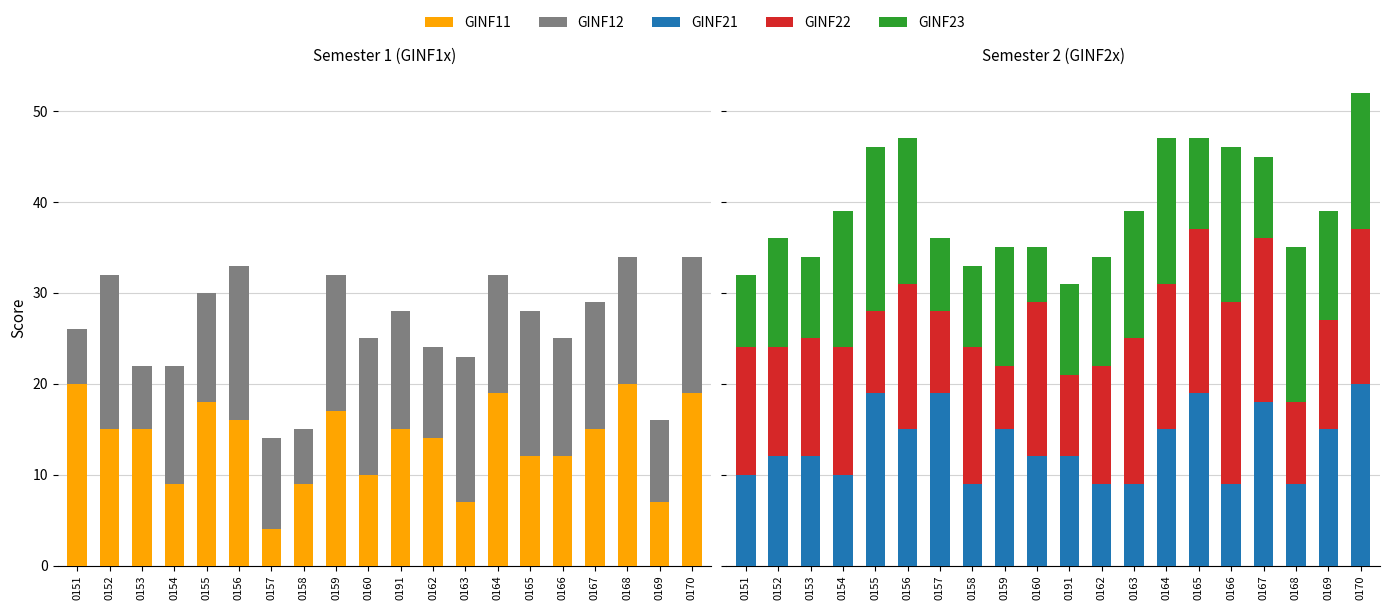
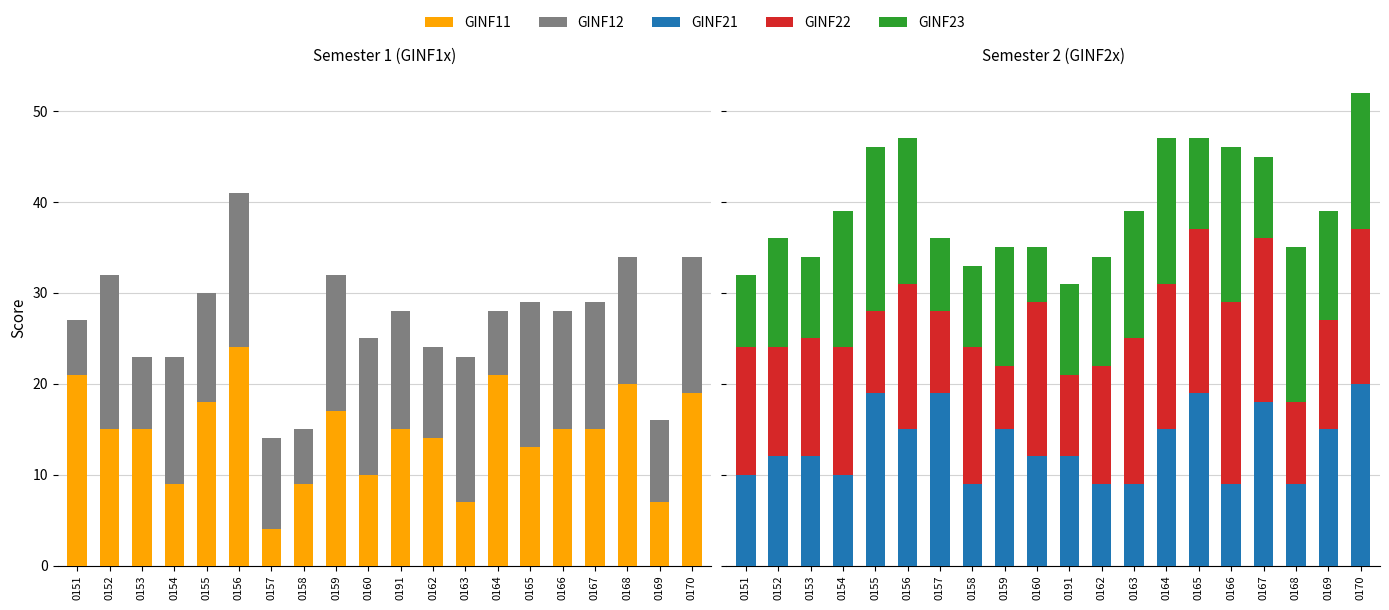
  {
    "Semester 1 (GINF1x)": {
      "GINF11": {
-       "0151": 20,
+       "0151": 21,
        "0152": 15,
        "0153": 15,
        "0154": 9,
        "0155": 18,
-       "0156": 16,
+       "0156": 24,
        "0157": 4,
        "0158": 9,
        "0159": 17,
        "0160": 10,
        "0191": 15,
        "0162": 14,
        "0163": 7,
-       "0164": 19,
-       "0165": 12,
-       "0166": 12,
+       "0164": 21,
+       "0165": 13,
+       "0166": 15,
        "0167": 15,
        "0168": 20,
        "0169": 7,
        "0170": 19
      },
      "GINF12": {
        "0151": 6,
        "0152": 17,
-       "0153": 7,
-       "0154": 13,
+       "0153": 8,
+       "0154": 14,
        "0155": 12,
        "0156": 17,
        "0157": 10,
        "0158": 6,
        "0159": 15,
        "0160": 15,
        "0191": 13,
        "0162": 10,
        "0163": 16,
-       "0164": 13,
+       "0164": 7,
        "0165": 16,
        "0166": 13,
        "0167": 14,
        "0168": 14,
        "0169": 9,
        "0170": 15
      }
    }
  }
